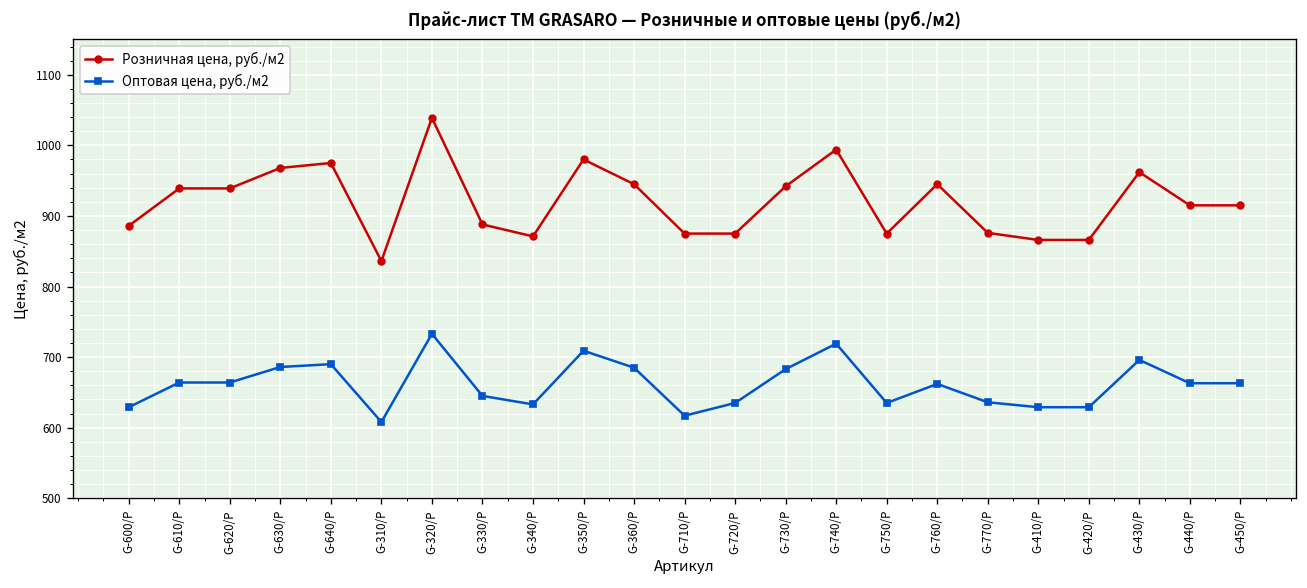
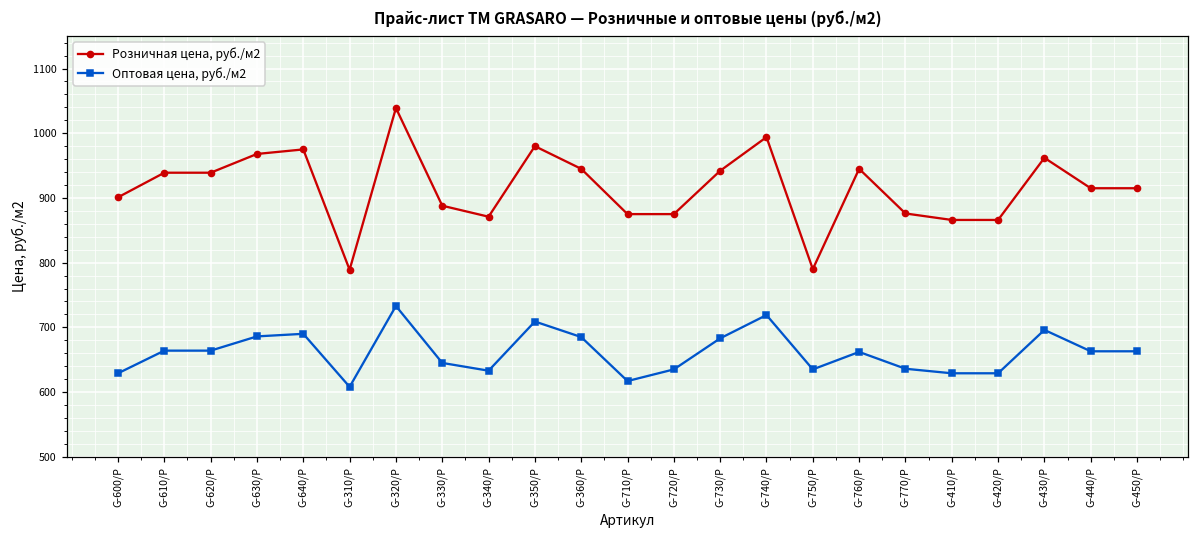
  {
    "Розничная цена, руб./м2": {
-     "G-600/P": 890,
+     "G-600/P": 900,
      "G-610/P": 940,
      "G-620/P": 940,
      "G-630/P": 970,
      "G-640/P": 980,
-     "G-310/P": 840,
+     "G-310/P": 790,
      "G-320/P": 1040,
      "G-330/P": 890,
      "G-340/P": 870,
      "G-350/P": 980,
      "G-360/P": 950,
      "G-710/P": 880,
      "G-720/P": 880,
      "G-730/P": 940,
      "G-740/P": 990,
-     "G-750/P": 880,
+     "G-750/P": 790,
      "G-760/P": 950,
      "G-770/P": 880,
      "G-410/P": 870,
      "G-420/P": 870,
      "G-430/P": 960,
      "G-440/P": 920,
      "G-450/P": 920
    },
    "Оптовая цена, руб./м2": {
      "G-600/P": 630,
      "G-610/P": 660,
      "G-620/P": 660,
      "G-630/P": 690,
      "G-640/P": 690,
      "G-310/P": 610,
      "G-320/P": 730,
      "G-330/P": 650,
      "G-340/P": 630,
      "G-350/P": 710,
      "G-360/P": 690,
      "G-710/P": 620,
      "G-720/P": 640,
      "G-730/P": 680,
      "G-740/P": 720,
      "G-750/P": 640,
      "G-760/P": 660,
      "G-770/P": 640,
      "G-410/P": 630,
      "G-420/P": 630,
      "G-430/P": 700,
      "G-440/P": 660,
      "G-450/P": 660
    }
  }
